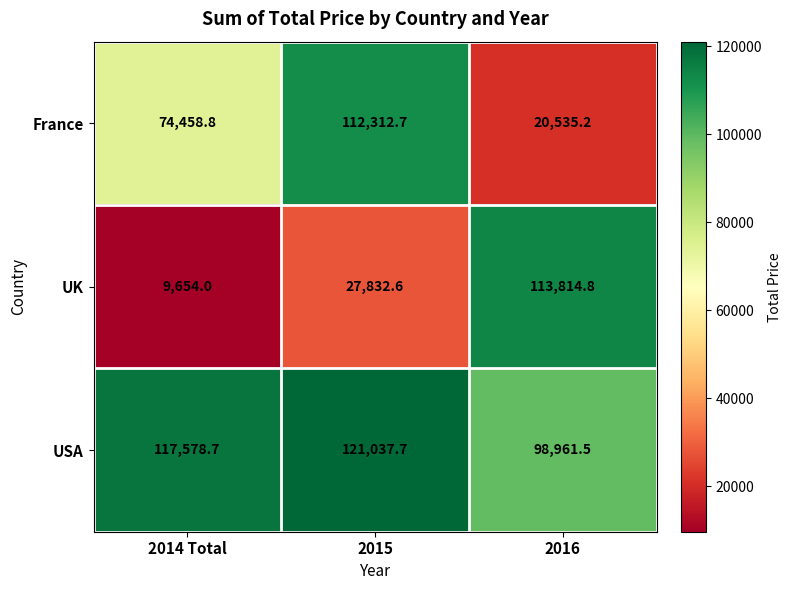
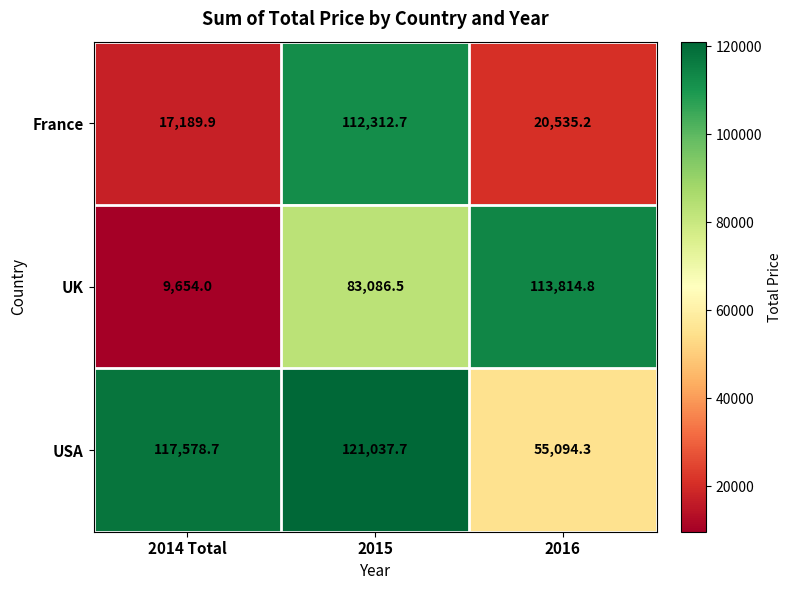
  {
    "France": {
-     "2014 Total": "74,458.8",
+     "2014 Total": "17,189.9",
      "2015": "112,312.7",
      "2016": "20,535.2"
    },
    "UK": {
      "2014 Total": "9,654.0",
-     "2015": "27,832.6",
+     "2015": "83,086.5",
      "2016": "113,814.8"
    },
    "USA": {
      "2014 Total": "117,578.7",
      "2015": "121,037.7",
-     "2016": "98,961.5"
+     "2016": "55,094.3"
    }
  }
